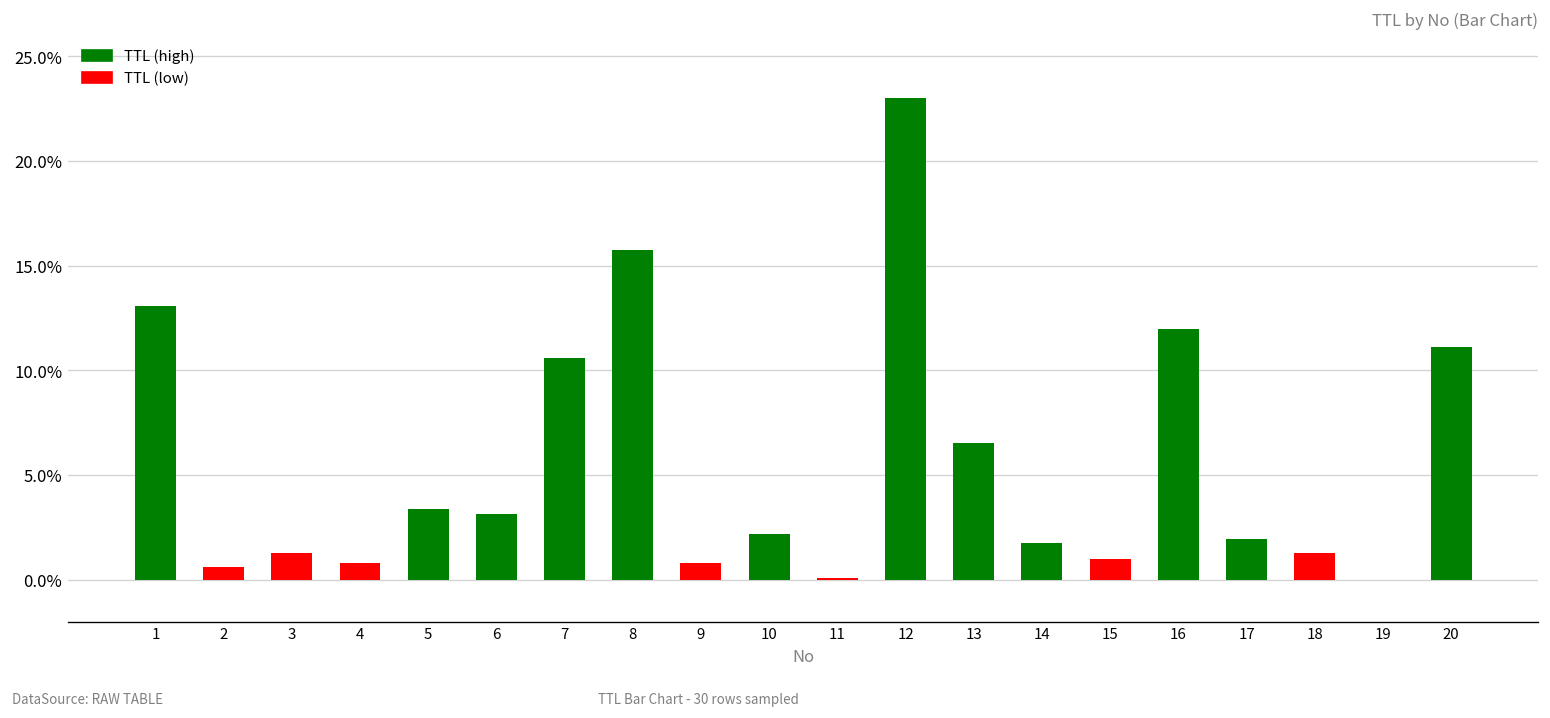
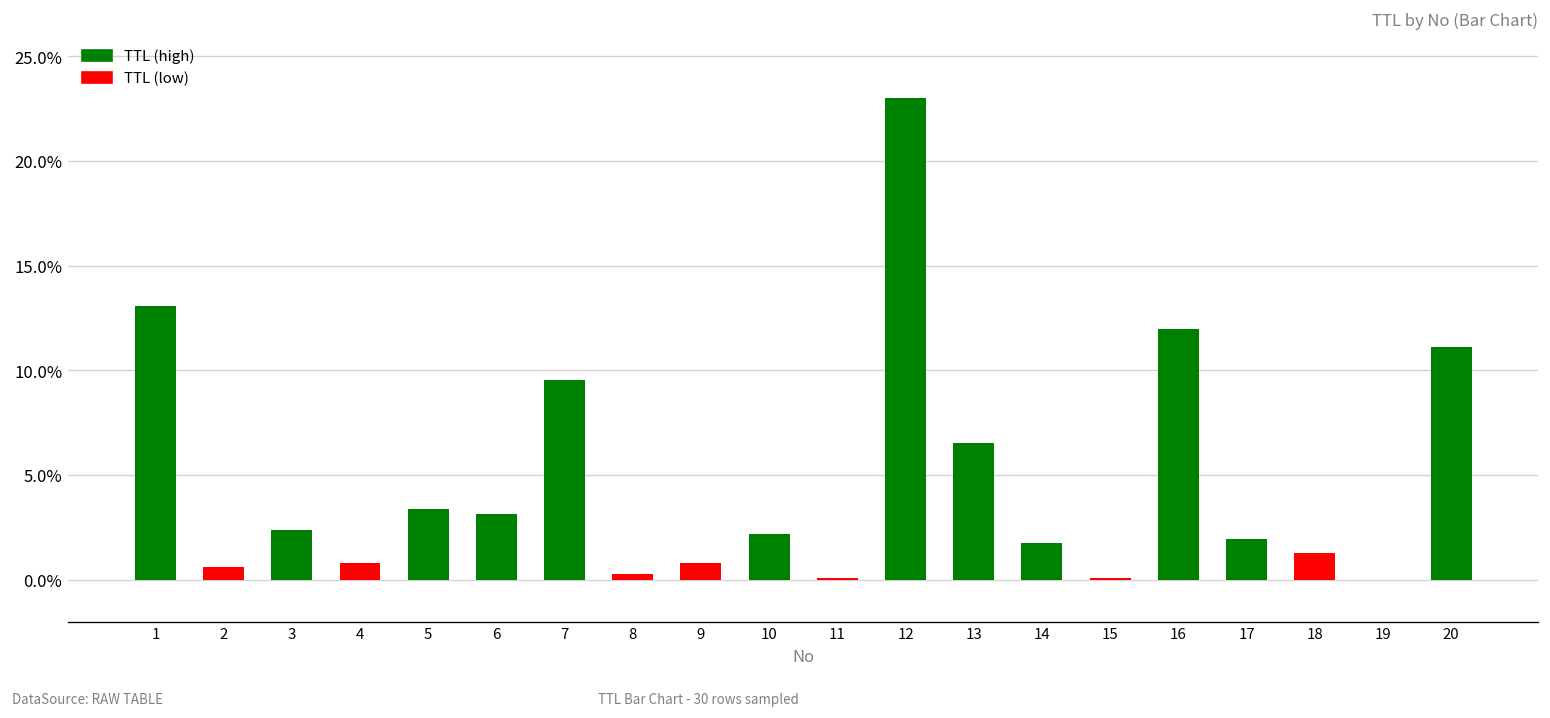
  {
    "1": "13.1%",
    "2": "0.6%",
-   "3": "1.3%",
+   "3": "2.4%",
    "4": "0.8%",
    "5": "3.4%",
    "6": "3.1%",
-   "7": "10.6%",
-   "8": "15.7%",
+   "7": "9.5%",
+   "8": "0.3%",
    "9": "0.8%",
    "10": "2.2%",
    "12": "23.0%",
    "13": "6.5%",
    "14": "1.8%",
-   "15": "1.0%",
+   "15": "0.1%",
    "16": "12.0%",
    "17": "1.9%",
    "18": "1.3%",
    "20": "11.1%"
  }
